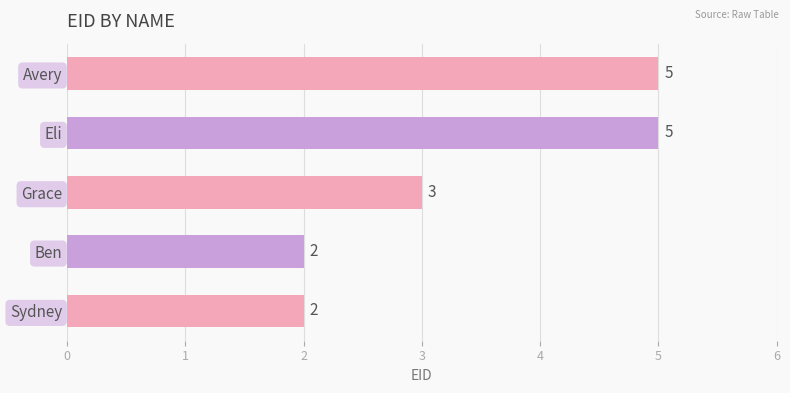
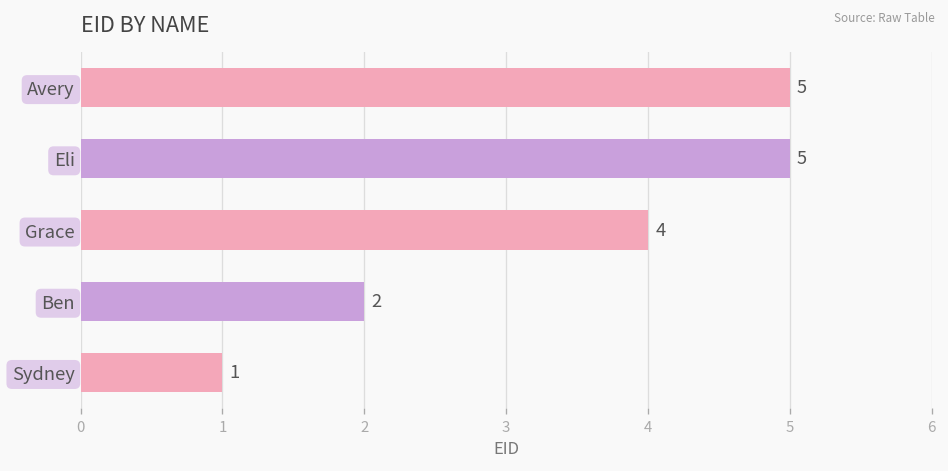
  {
    "Avery": 5,
    "Eli": 5,
-   "Grace": 3,
+   "Grace": 4,
    "Ben": 2,
-   "Sydney": 2
+   "Sydney": 1
  }
